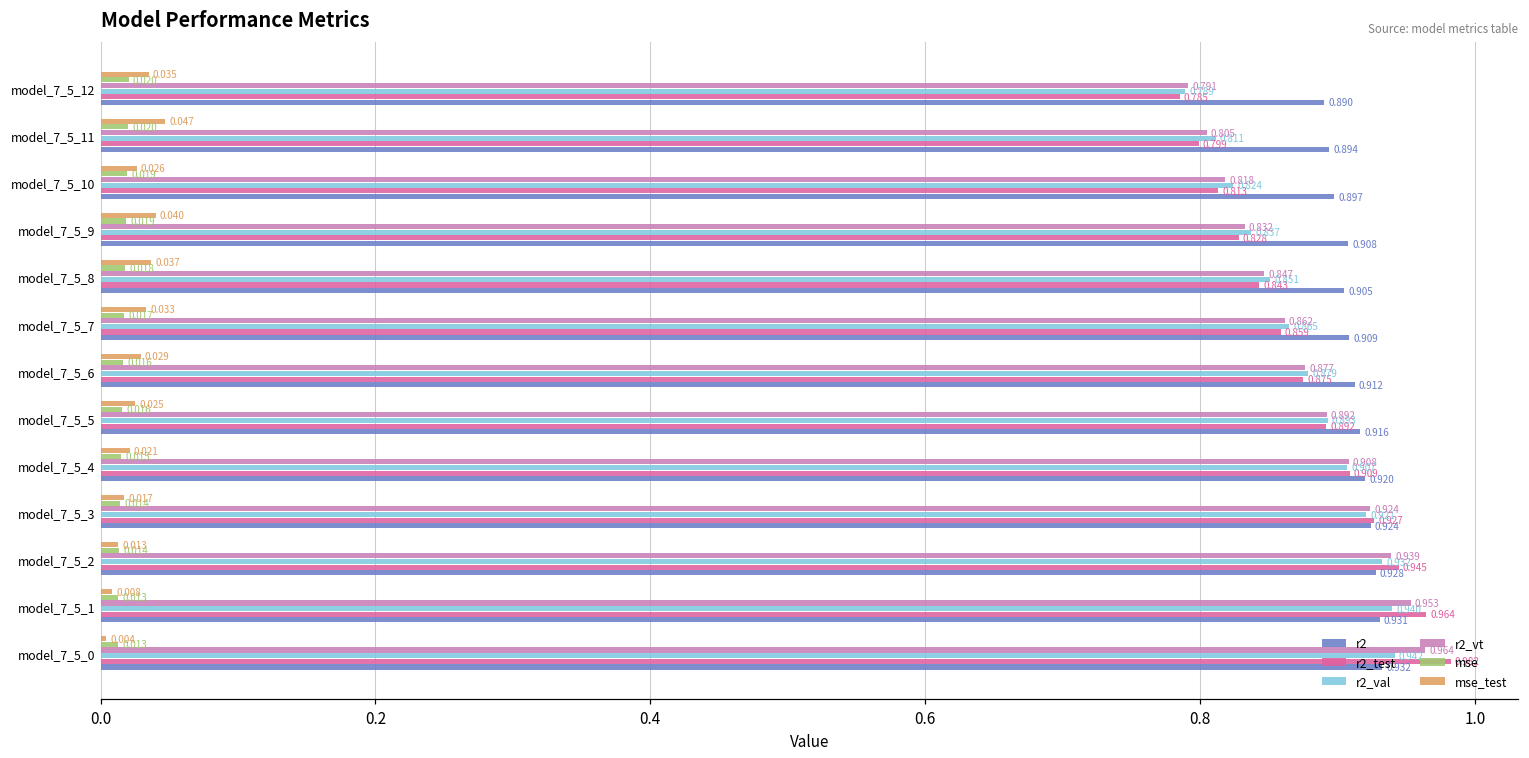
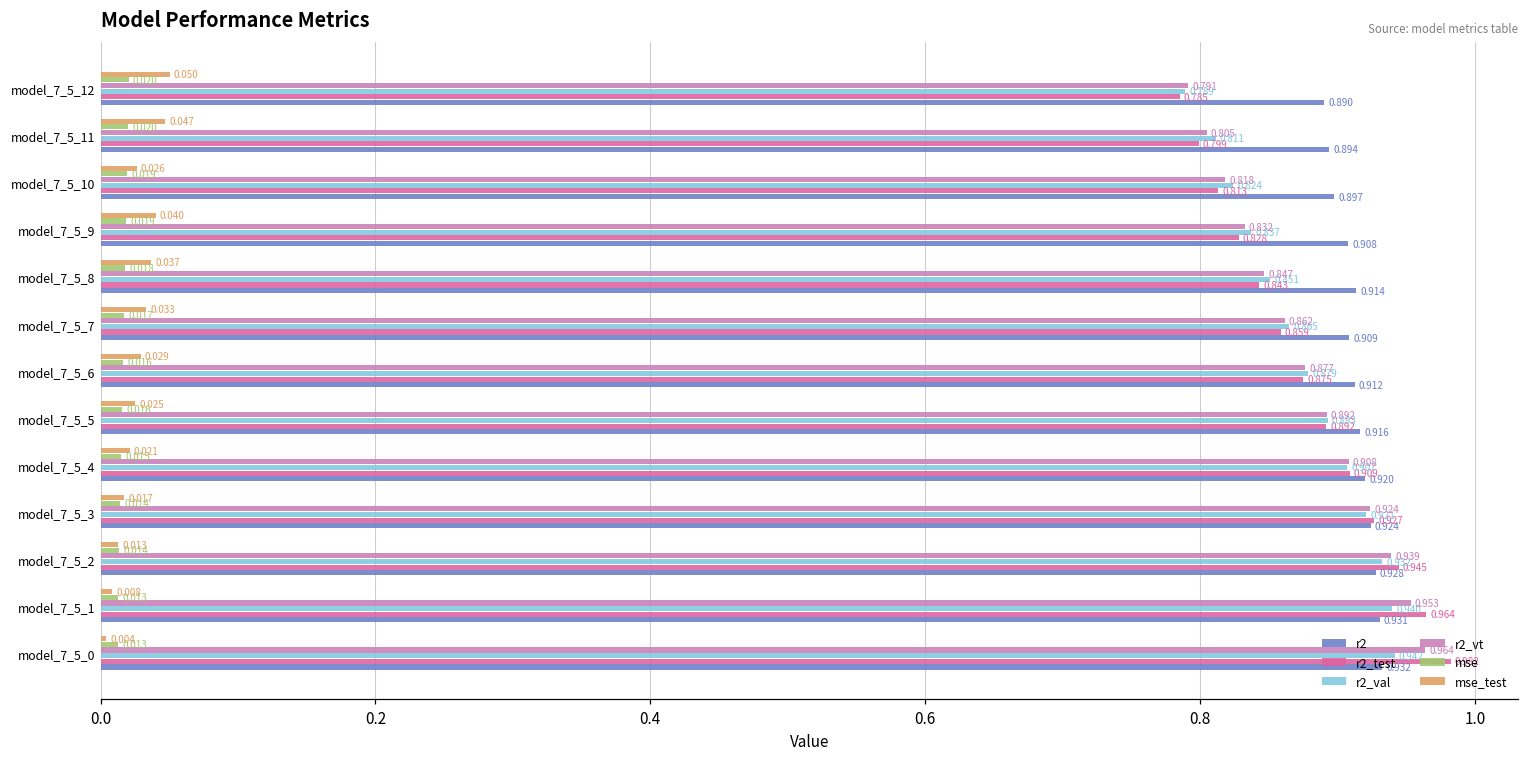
  {
    "r2": {
      "model_7_5_12": 0.890,
      "model_7_5_11": 0.894,
      "model_7_5_10": 0.897,
      "model_7_5_9": 0.908,
-     "model_7_5_8": 0.905,
+     "model_7_5_8": 0.914,
      "model_7_5_7": 0.909,
      "model_7_5_6": 0.912,
      "model_7_5_5": 0.916,
      "model_7_5_2": 0.928,
      "model_7_5_1": 0.931,
      "model_7_5_0": 0.932
    },
    "r2_val": {
      "model_7_5_1": 0.940,
      "model_7_5_0": 0.942
    },
    "mse": {
      "model_7_5_12": 0.020,
      "model_7_5_11": 0.020,
      "model_7_5_9": 0.019,
      "model_7_5_8": 0.018,
      "model_7_5_7": 0.017,
      "model_7_5_6": 0.016
    },
    "mse_test": {
-     "model_7_5_12": 0.035,
+     "model_7_5_12": 0.050,
      "model_7_5_11": 0.047,
      "model_7_5_9": 0.040,
      "model_7_5_8": 0.037,
      "model_7_5_7": 0.033,
      "model_7_5_6": 0.029
    }
  }
